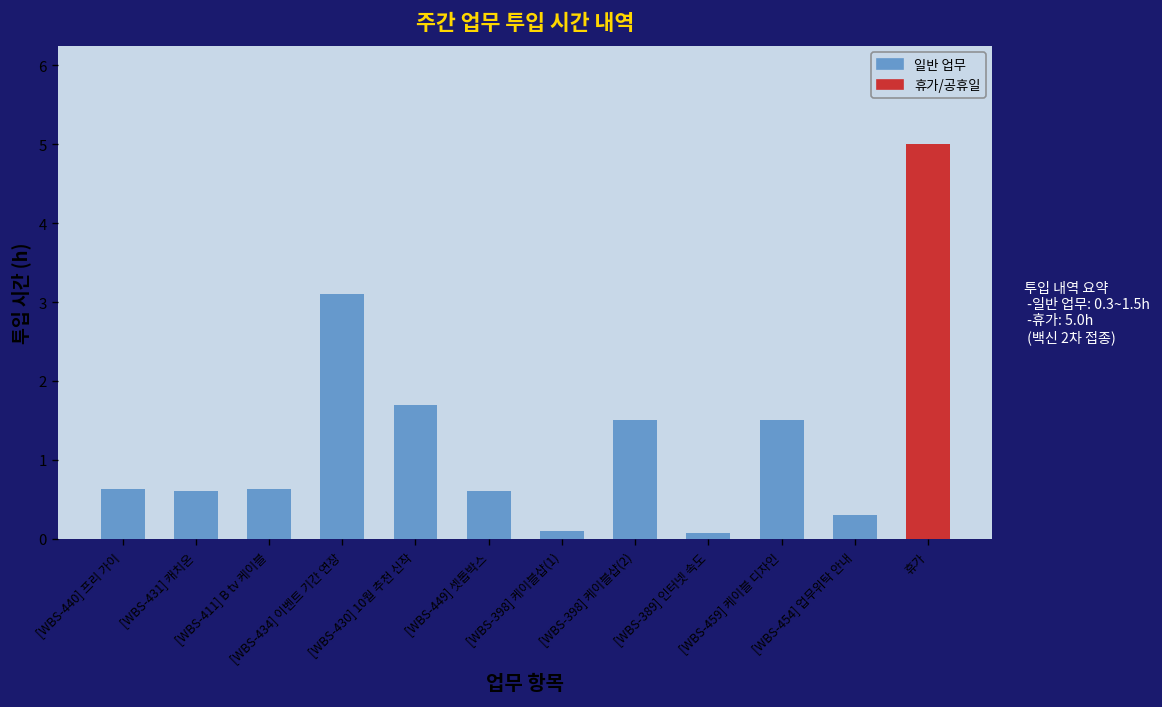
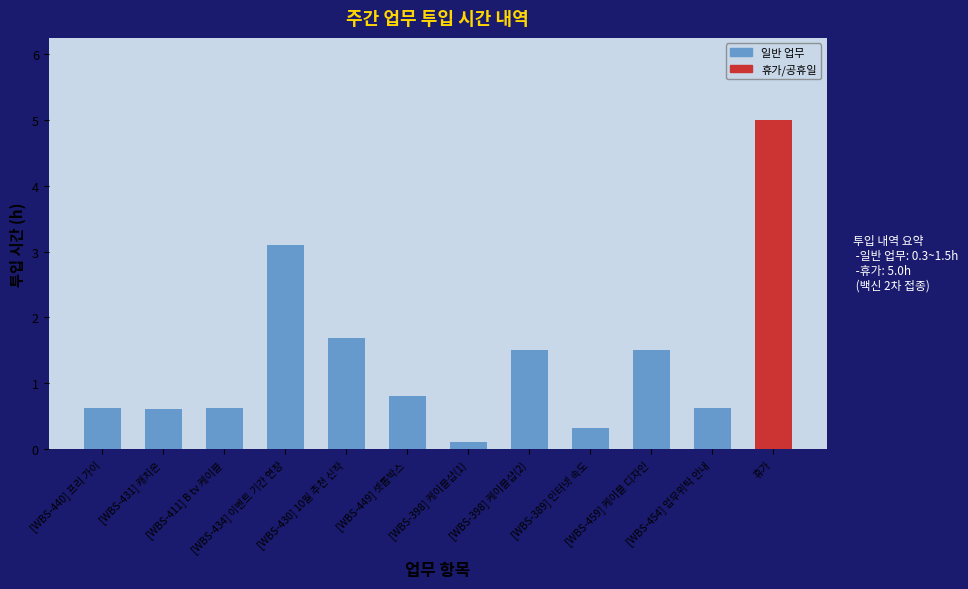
  {
    "[WBS-440] 프리 가이": 0.6,
    "[WBS-431] 캐치온": 0.6,
    "[WBS-411] B tv 케이블": 0.6,
    "[WBS-434] 이벤트 기간 연장": 3.1,
    "[WBS-430] 10월 추천 신작": 1.7,
-   "[WBS-449] 셋톱박스": 0.6,
+   "[WBS-449] 셋톱박스": 0.8,
    "[WBS-398] 케이블샵(1)": 0.1,
    "[WBS-398] 케이블샵(2)": 1.5,
-   "[WBS-389] 인터넷 속도": 0.1,
+   "[WBS-389] 인터넷 속도": 0.3,
    "[WBS-459] 케이블 디자인": 1.5,
-   "[WBS-454] 업무위탁 안내": 0.3,
+   "[WBS-454] 업무위탁 안내": 0.6,
    "휴가": 5.0
  }
